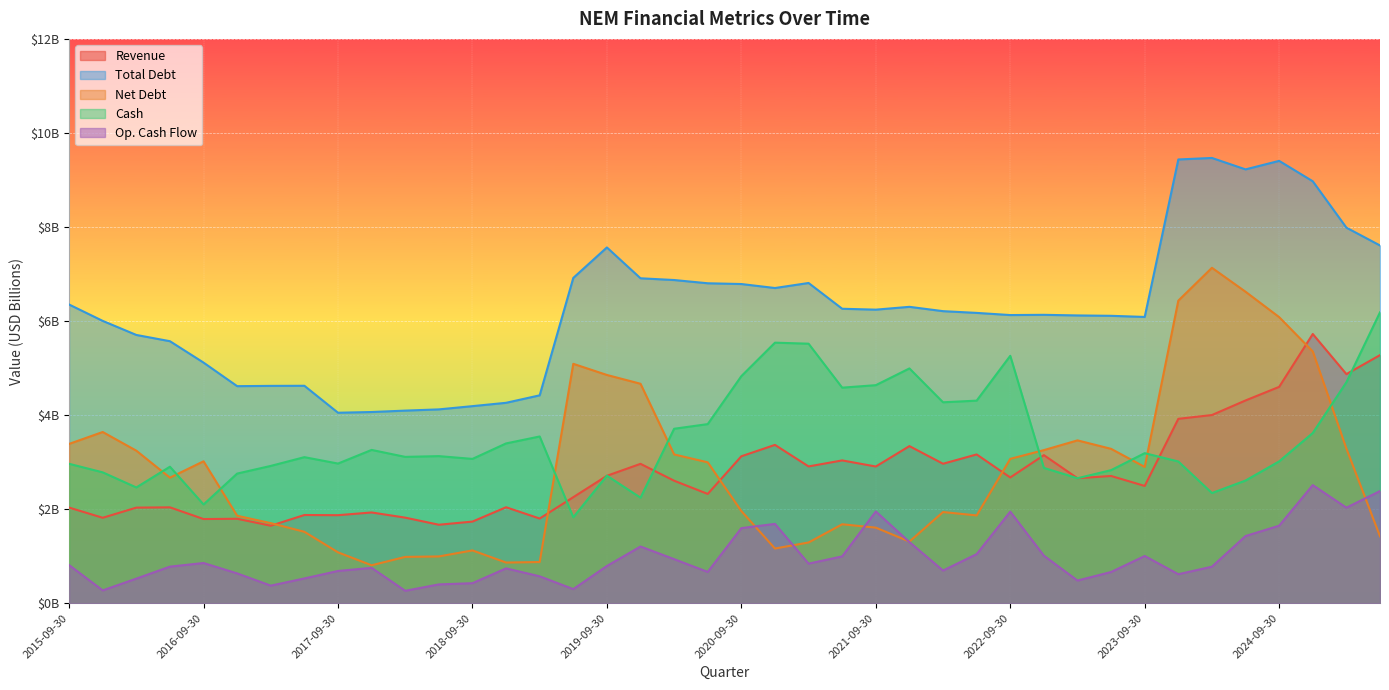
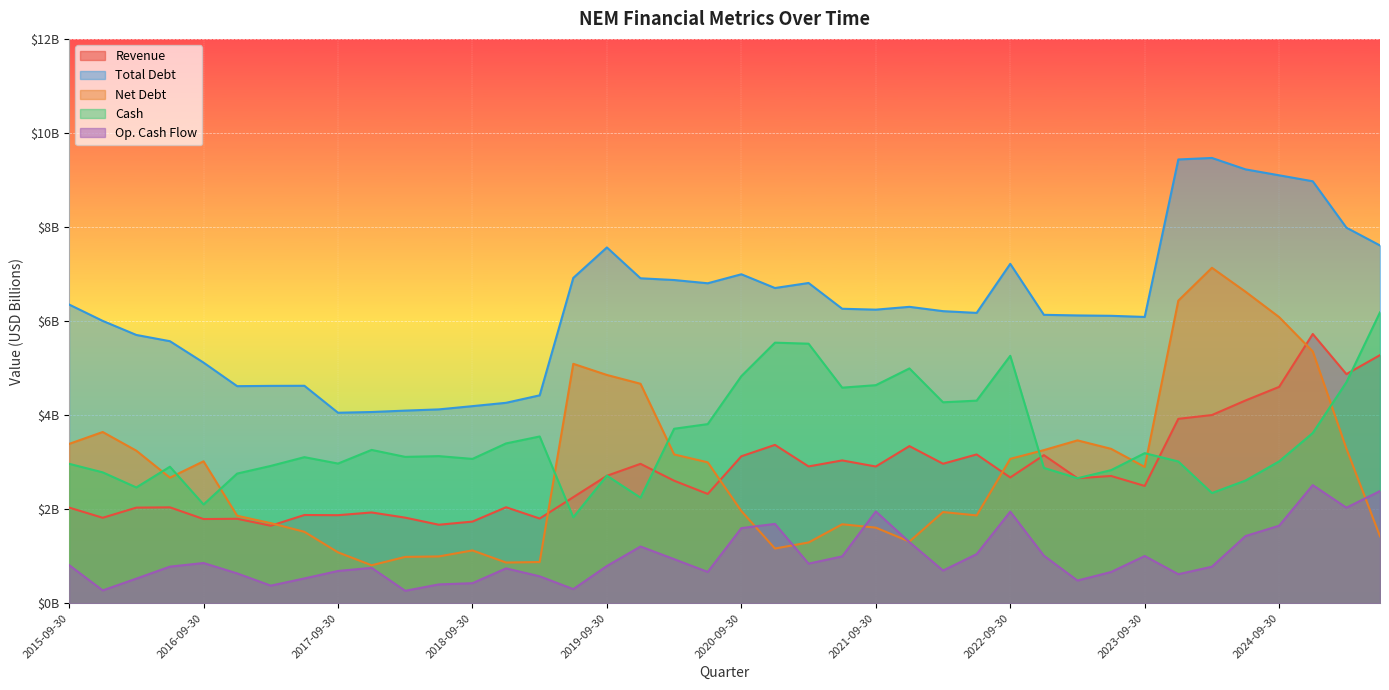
  {
    "Total Debt": {
      "2015-09-30": "$6400000000",
      "2016-09-30": "$5100000000",
      "2017-09-30": "$4100000000",
      "2018-09-30": "$4200000000",
      "2019-09-30": "$7600000000",
-     "2020-09-30": "$6800000000",
+     "2020-09-30": "$7000000000",
      "2021-09-30": "$6200000000",
-     "2022-09-30": "$6100000000",
+     "2022-09-30": "$7200000000",
      "2023-09-30": "$6100000000",
-     "2024-09-30": "$9400000000"
+     "2024-09-30": "$9100000000"
    },
    "Cash": {
      "2015-09-30": "$3000000000",
      "2016-09-30": "$2100000000",
      "2017-09-30": "$3000000000",
      "2018-09-30": "$3100000000",
      "2020-09-30": "$4800000000",
      "2021-09-30": "$4600000000",
      "2022-09-30": "$5300000000",
      "2023-09-30": "$3200000000",
      "2024-09-30": "$3000000000"
    },
    "Op. Cash Flow": {
      "2015-09-30": "$800000000",
      "2016-09-30": "$900000000",
      "2017-09-30": "$700000000",
      "2018-09-30": "$400000000",
      "2019-09-30": "$800000000",
      "2020-09-30": "$1600000000",
      "2021-09-30": "$2000000000",
      "2022-09-30": "$1900000000",
      "2023-09-30": "$1000000000",
      "2024-09-30": "$1600000000"
    }
  }
